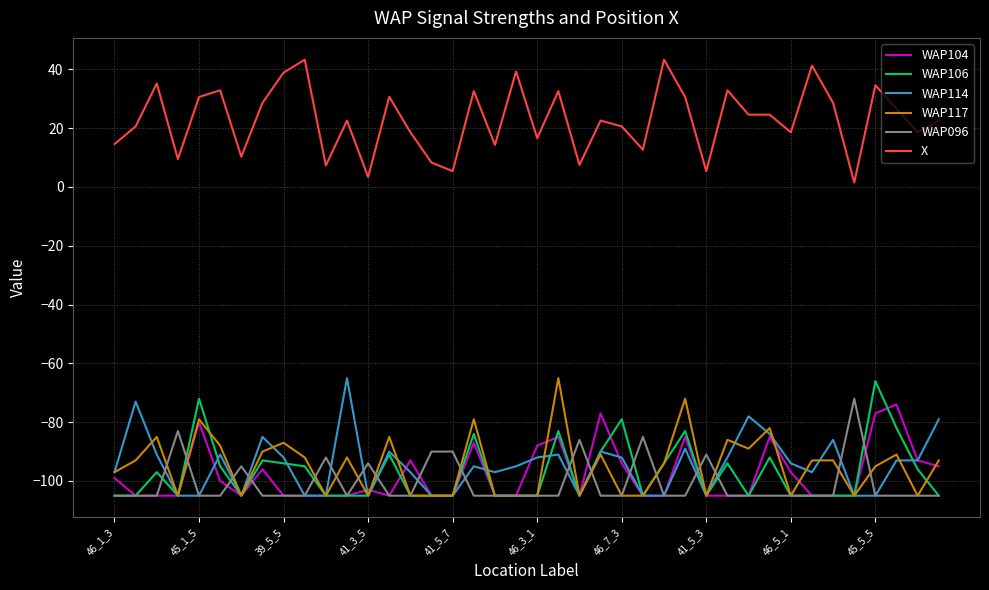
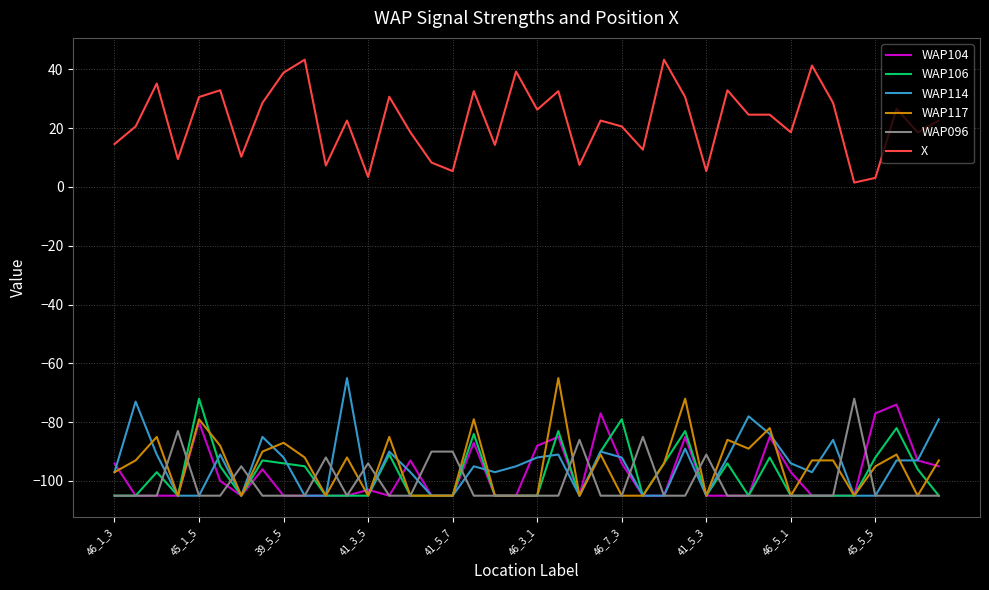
  {
    "WAP104": {
-     "46_1_3": -99,
+     "46_1_3": -94,
      "45_1_5": -80,
      "41_3_5": -103,
      "46_3_1": -88,
      "46_7_3": -94,
      "46_5_1": -97,
      "45_5_5": -77
    },
    "WAP106": {
      "45_1_5": -72,
      "39_5_5": -94,
      "46_7_3": -79,
-     "45_5_5": -66
+     "45_5_5": -92
    },
    "WAP114": {
      "39_5_5": -92,
      "46_3_1": -92,
      "46_7_3": -92,
      "46_5_1": -94
    },
    "WAP117": {
      "45_1_5": -79,
      "39_5_5": -87,
      "45_5_5": -95
    },
    "WAP096": {
      "41_3_5": -94,
      "41_5_7": -90,
      "41_5_3": -91
    },
    "X": {
      "46_1_3": 15,
      "45_1_5": 31,
      "39_5_5": 39,
      "41_3_5": 3,
      "41_5_7": 5,
-     "46_3_1": 17,
+     "46_3_1": 26,
      "46_7_3": 21,
      "41_5_3": 5,
      "46_5_1": 19,
-     "45_5_5": 35
+     "45_5_5": 3
    }
  }
